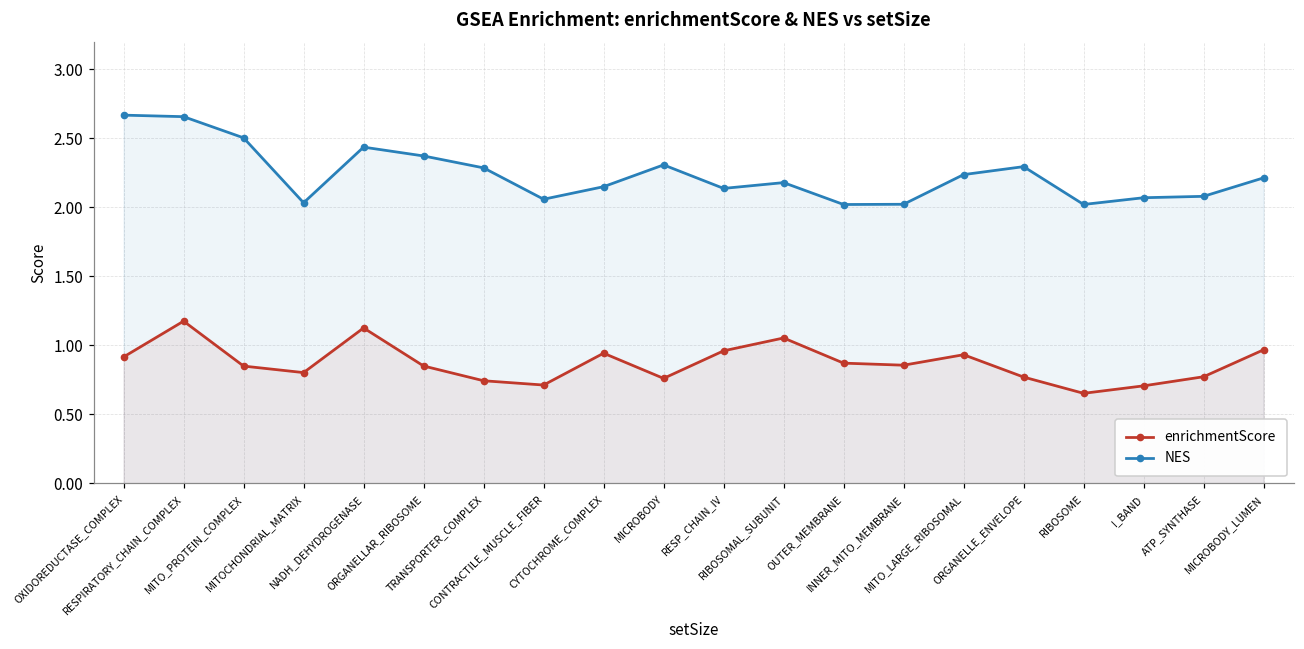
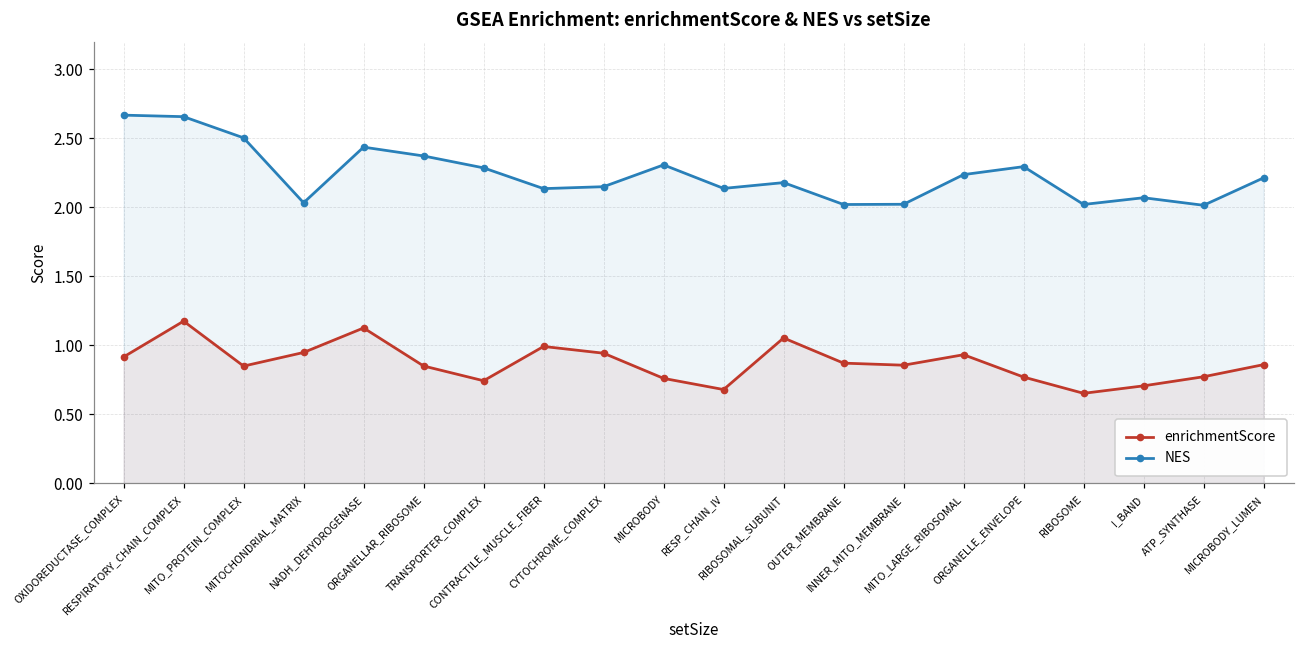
  {
    "enrichmentScore": {
      "OXIDOREDUCTASE_COMPLEX": 0.92,
      "RESPIRATORY_CHAIN_COMPLEX": 1.17,
      "MITO_PROTEIN_COMPLEX": 0.85,
-     "MITOCHONDRIAL_MATRIX": 0.80,
+     "MITOCHONDRIAL_MATRIX": 0.95,
      "NADH_DEHYDROGENASE": 1.13,
      "ORGANELLAR_RIBOSOME": 0.85,
      "TRANSPORTER_COMPLEX": 0.74,
-     "CONTRACTILE_MUSCLE_FIBER": 0.71,
+     "CONTRACTILE_MUSCLE_FIBER": 0.99,
      "CYTOCHROME_COMPLEX": 0.94,
      "MICROBODY": 0.76,
-     "RESP_CHAIN_IV": 0.96,
+     "RESP_CHAIN_IV": 0.68,
      "RIBOSOMAL_SUBUNIT": 1.05,
      "OUTER_MEMBRANE": 0.87,
      "INNER_MITO_MEMBRANE": 0.86,
      "MITO_LARGE_RIBOSOMAL": 0.93,
      "ORGANELLE_ENVELOPE": 0.77,
      "RIBOSOME": 0.65,
      "I_BAND": 0.71,
      "ATP_SYNTHASE": 0.77,
-     "MICROBODY_LUMEN": 0.97
+     "MICROBODY_LUMEN": 0.86
    },
    "NES": {
      "OXIDOREDUCTASE_COMPLEX": 2.67,
      "RESPIRATORY_CHAIN_COMPLEX": 2.66,
      "MITO_PROTEIN_COMPLEX": 2.50,
      "MITOCHONDRIAL_MATRIX": 2.03,
      "NADH_DEHYDROGENASE": 2.44,
      "ORGANELLAR_RIBOSOME": 2.37,
      "TRANSPORTER_COMPLEX": 2.29,
-     "CONTRACTILE_MUSCLE_FIBER": 2.06,
+     "CONTRACTILE_MUSCLE_FIBER": 2.13,
      "CYTOCHROME_COMPLEX": 2.15,
      "MICROBODY": 2.31,
      "RESP_CHAIN_IV": 2.14,
      "RIBOSOMAL_SUBUNIT": 2.18,
      "OUTER_MEMBRANE": 2.02,
      "INNER_MITO_MEMBRANE": 2.02,
      "MITO_LARGE_RIBOSOMAL": 2.24,
      "ORGANELLE_ENVELOPE": 2.29,
      "RIBOSOME": 2.02,
      "I_BAND": 2.07,
-     "ATP_SYNTHASE": 2.08,
+     "ATP_SYNTHASE": 2.01,
      "MICROBODY_LUMEN": 2.21
    }
  }
